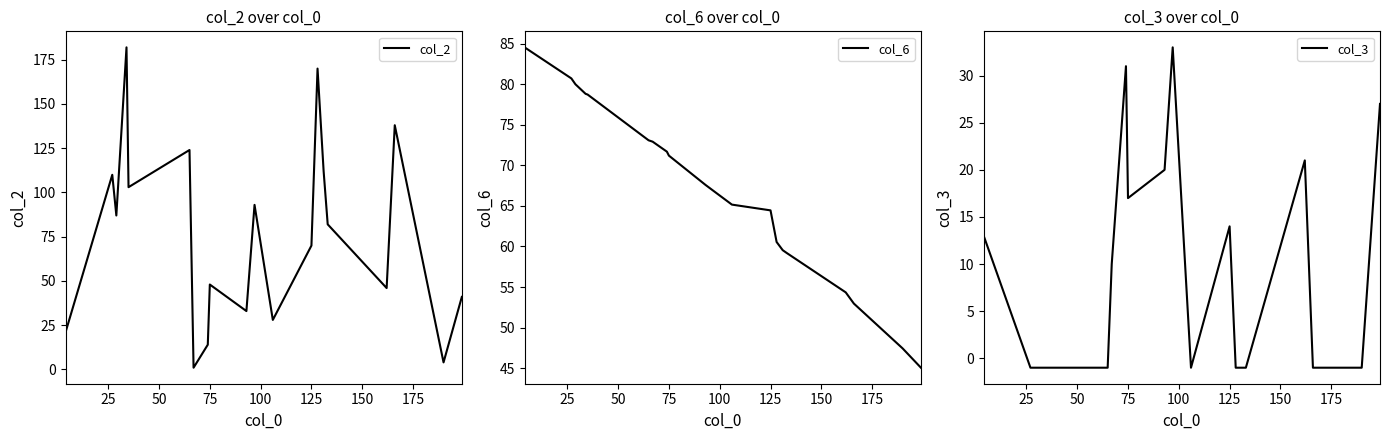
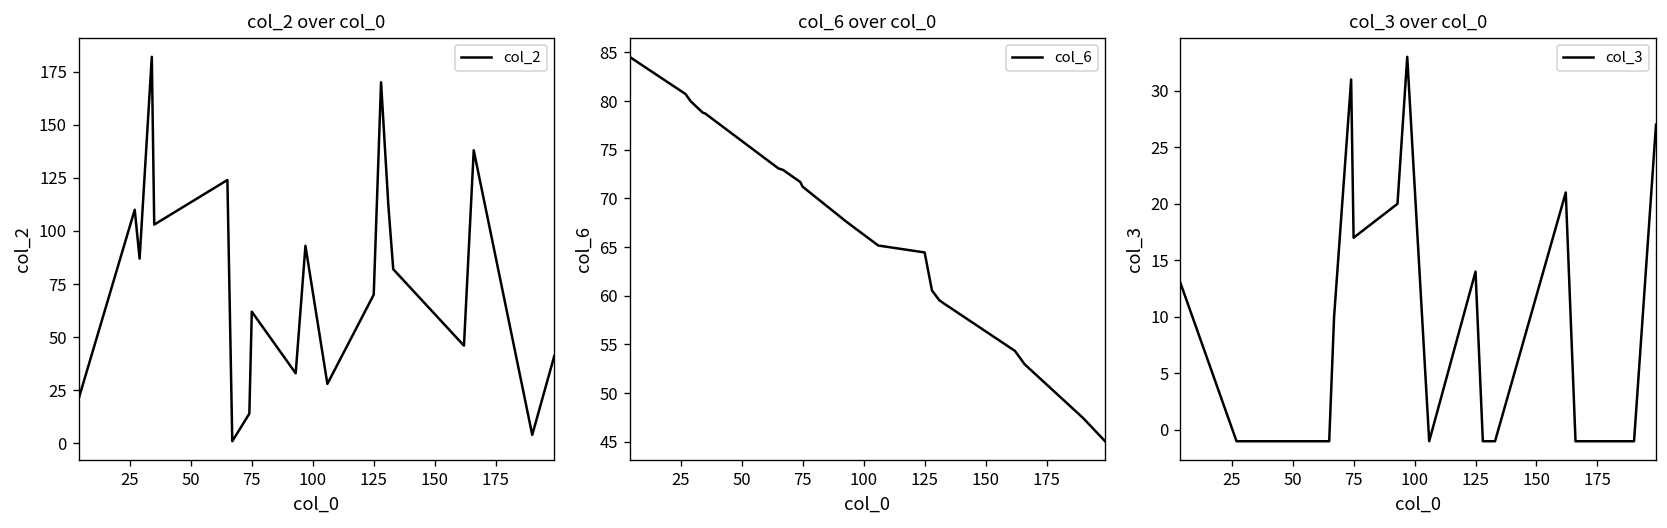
  {
    "col_2 over col_0": {
-     "75": 48,
+     "75": 62,
      "125": 70
    },
    "col_6 over col_0": {
      "75": 71,
      "125": 64
    },
    "col_3 over col_0": {
      "75": 17,
      "125": 14
    }
  }
